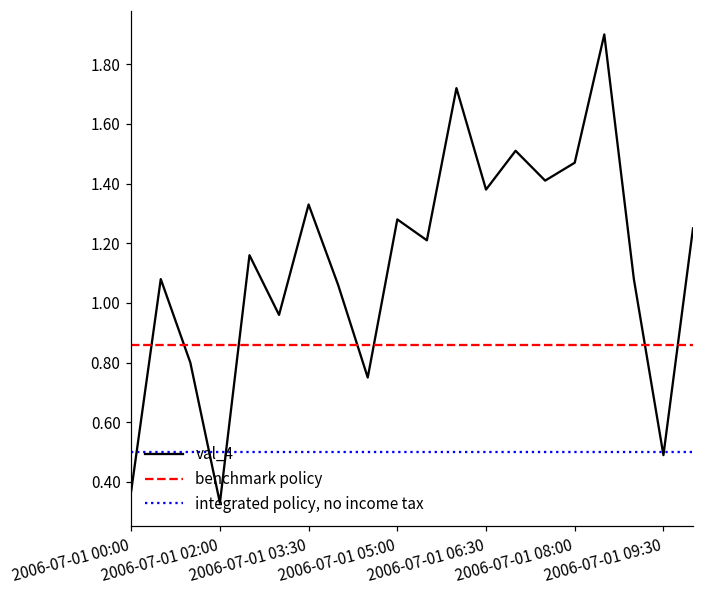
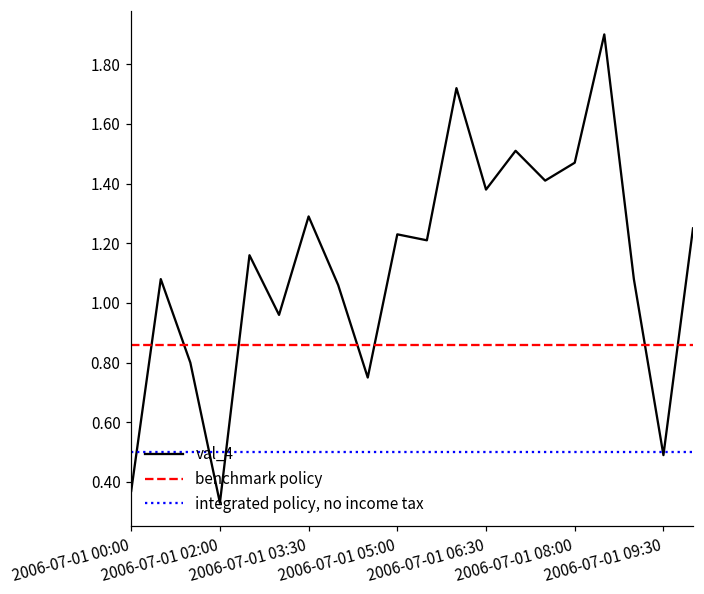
  {
    "val_4": {
      "2006-07-01 00:00": 0.37,
      "2006-07-01 02:00": 0.33,
-     "2006-07-01 03:30": 1.33,
-     "2006-07-01 05:00": 1.28,
+     "2006-07-01 03:30": 1.29,
+     "2006-07-01 05:00": 1.23,
      "2006-07-01 06:30": 1.38,
      "2006-07-01 08:00": 1.47,
      "2006-07-01 09:30": 0.49
    },
    "benchmark policy": {
      "2006-07-01 00:00": 0.86,
      "2006-07-01 02:00": 0.86,
      "2006-07-01 03:30": 0.86,
      "2006-07-01 05:00": 0.86,
      "2006-07-01 06:30": 0.86,
      "2006-07-01 08:00": 0.86,
      "2006-07-01 09:30": 0.86
    },
    "integrated policy, no income tax": {
      "2006-07-01 00:00": 0.50,
      "2006-07-01 02:00": 0.50,
      "2006-07-01 03:30": 0.50,
      "2006-07-01 05:00": 0.50,
      "2006-07-01 06:30": 0.50,
      "2006-07-01 08:00": 0.50,
      "2006-07-01 09:30": 0.50
    }
  }
